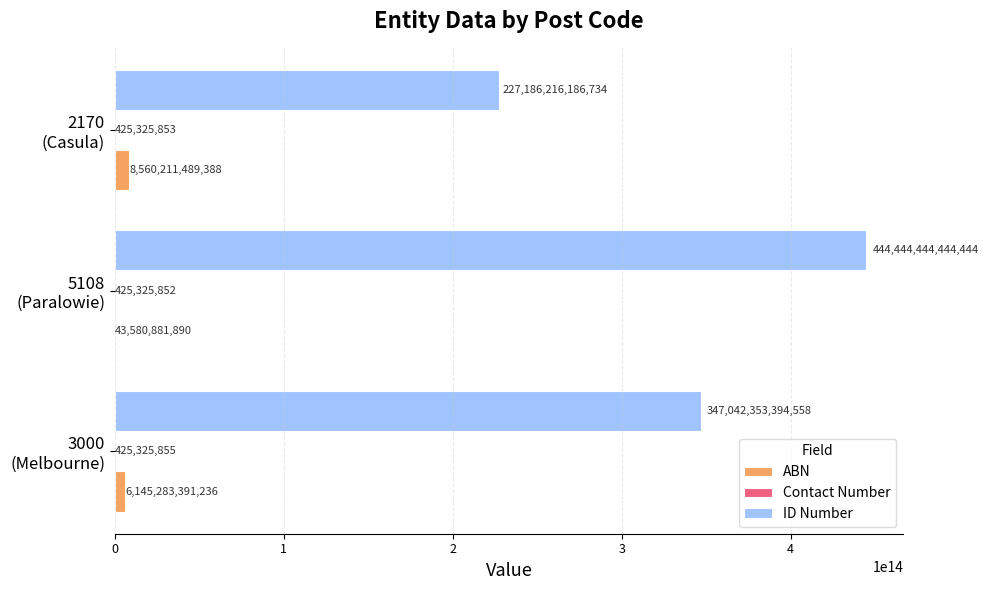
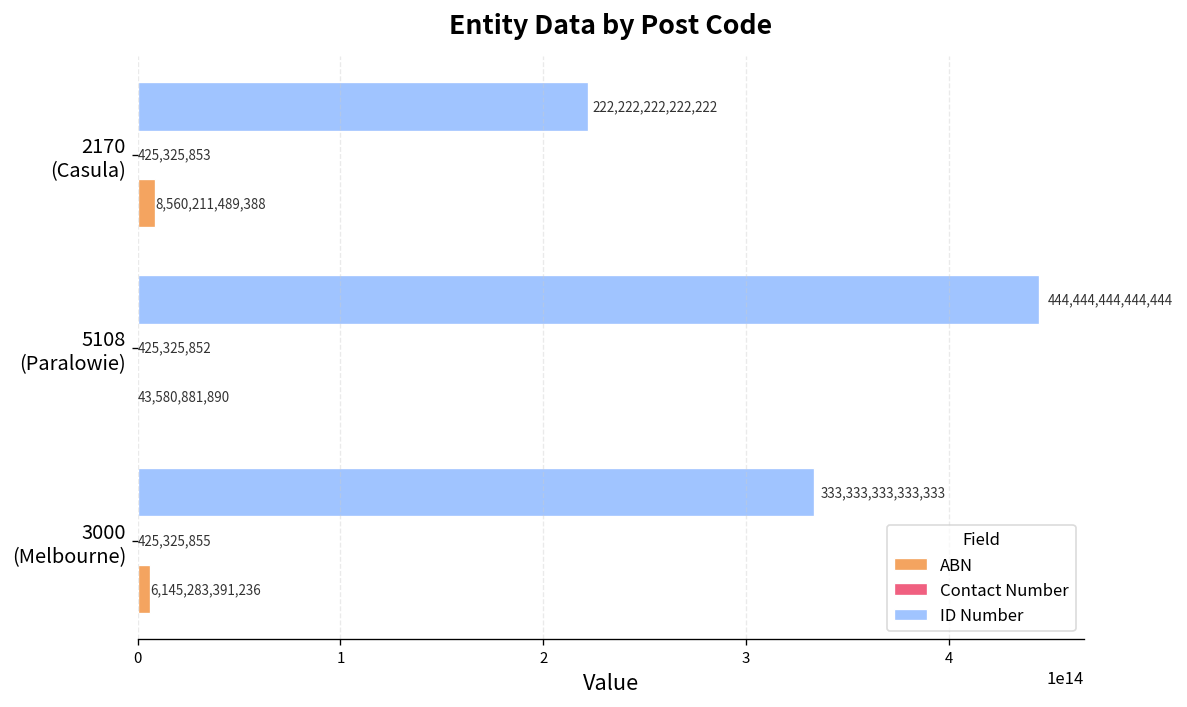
  {
    "ABN": {
      "2170 (Casula)": "8,560,211,489,388",
      "5108 (Paralowie)": "43,580,881,890",
      "3000 (Melbourne)": "6,145,283,391,236"
    },
    "Contact Number": {
      "2170 (Casula)": "425,325,853",
      "5108 (Paralowie)": "425,325,852",
      "3000 (Melbourne)": "425,325,855"
    },
    "ID Number": {
-     "2170 (Casula)": "227,186,216,186,734",
+     "2170 (Casula)": "222,222,222,222,222",
      "5108 (Paralowie)": "444,444,444,444,444",
-     "3000 (Melbourne)": "347,042,353,394,558"
+     "3000 (Melbourne)": "333,333,333,333,333"
    }
  }
